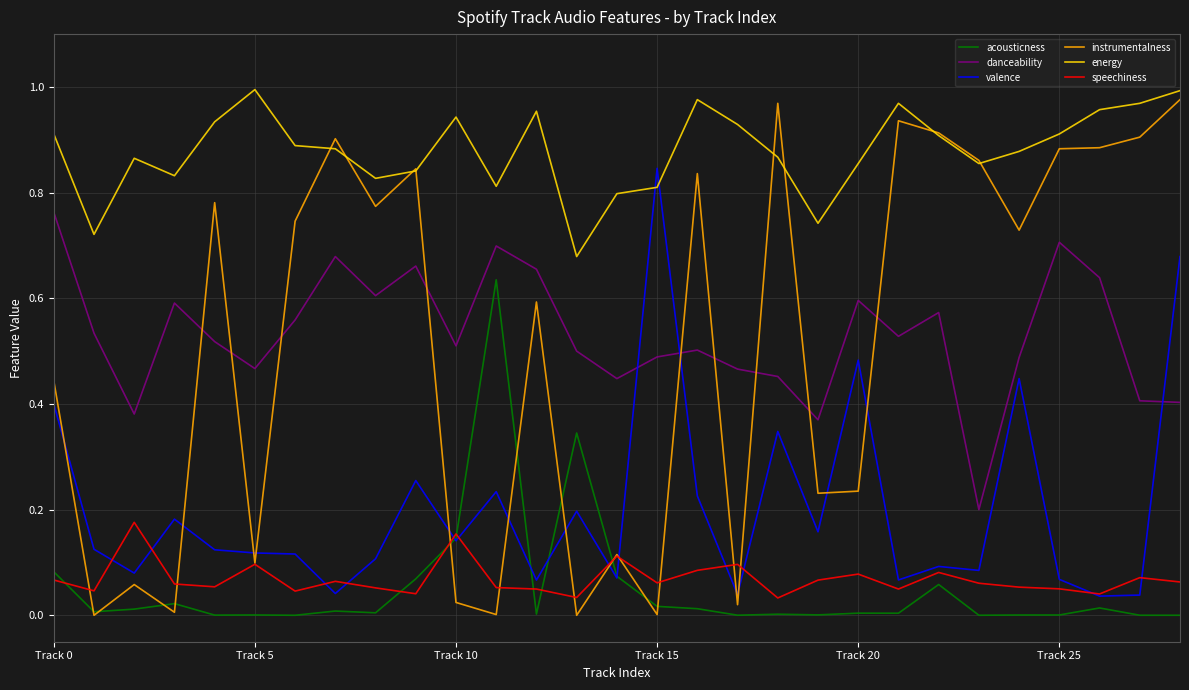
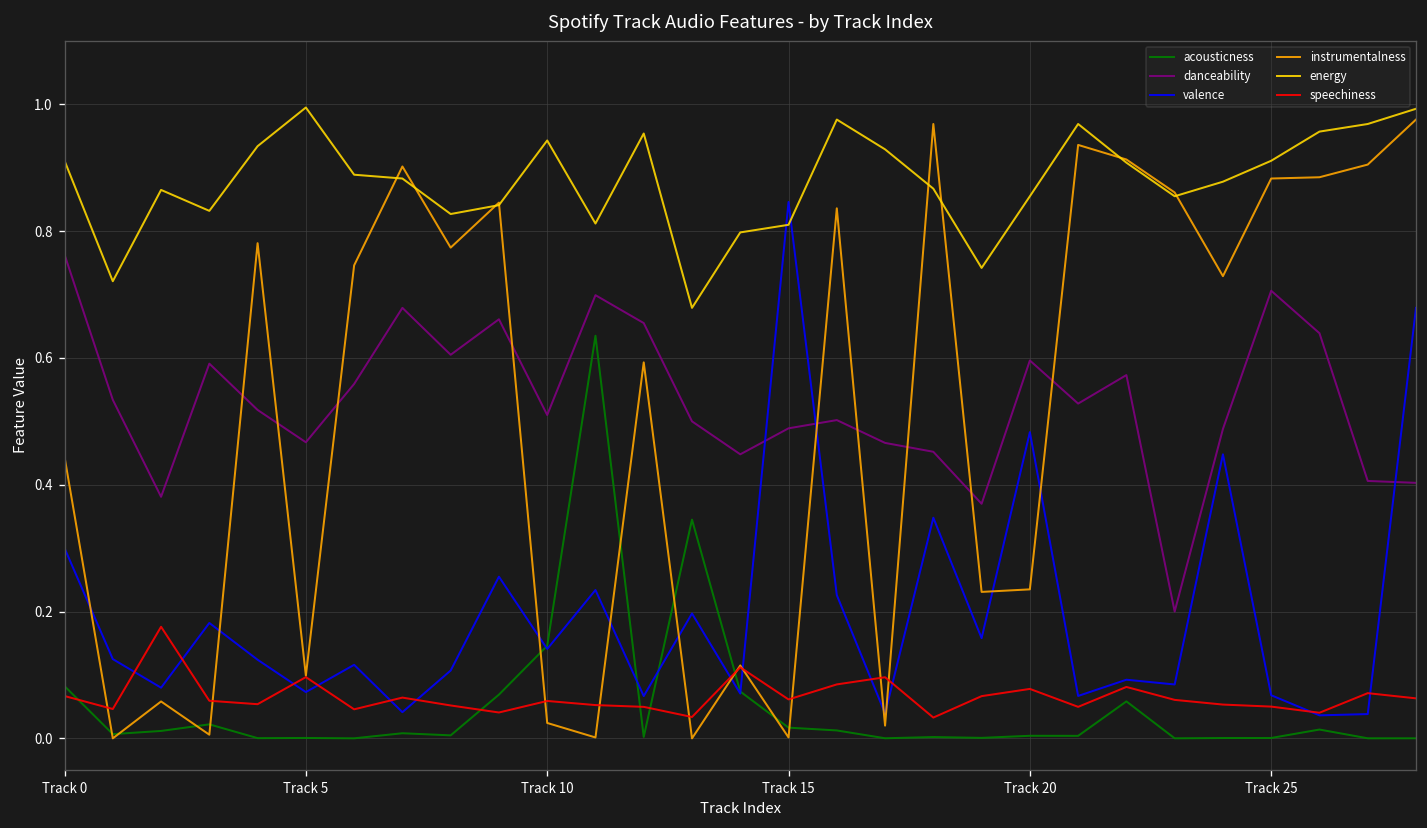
  {
    "acousticness": {
      "Track 0": 0.08,
      "Track 5": 0.00,
      "Track 10": 0.15,
      "Track 15": 0.02,
      "Track 20": 0.00,
      "Track 25": 0.00
    },
    "danceability": {
      "Track 0": 0.76,
      "Track 5": 0.47,
      "Track 10": 0.51,
      "Track 15": 0.49,
      "Track 20": 0.60,
      "Track 25": 0.71
    },
    "valence": {
-     "Track 0": 0.4,
-     "Track 5": 0.12,
+     "Track 0": 0.3,
+     "Track 5": 0.07,
      "Track 10": 0.14,
      "Track 15": 0.85,
      "Track 20": 0.48,
      "Track 25": 0.07
    },
    "speechiness": {
      "Track 0": 0.07,
-     "Track 10": 0.15,
+     "Track 10": 0.06,
      "Track 15": 0.06,
      "Track 20": 0.08,
      "Track 25": 0.05
    }
  }
